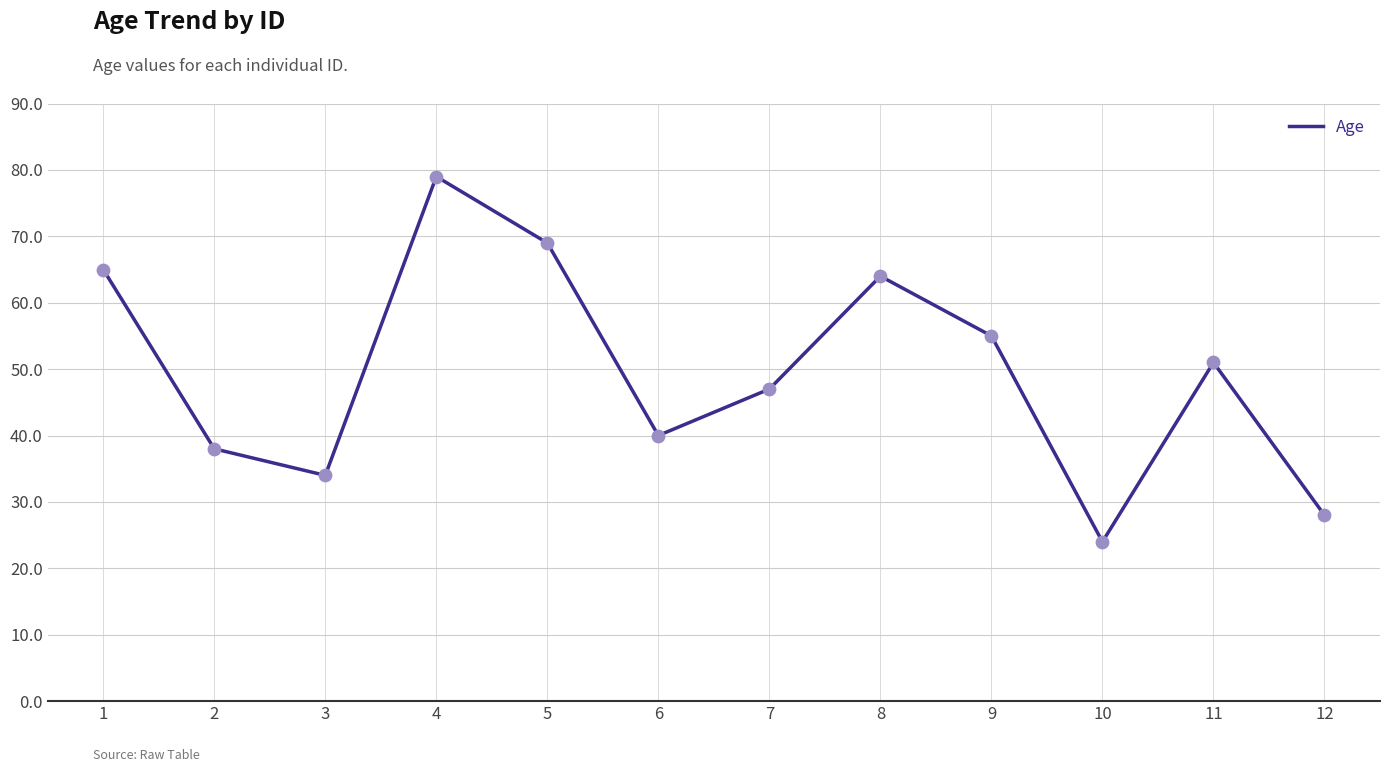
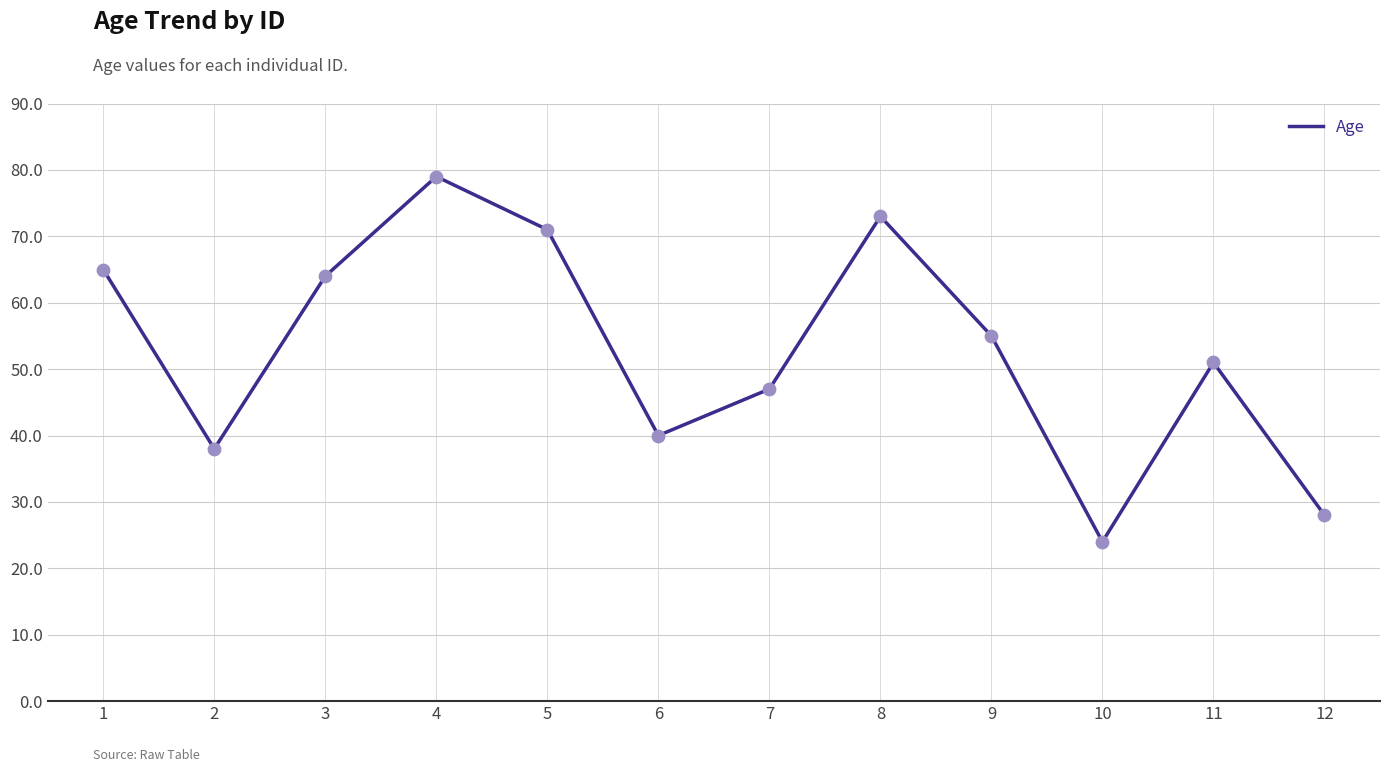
  {
    "1": 65,
    "2": 38,
-   "3": 34,
+   "3": 64,
    "4": 79,
-   "5": 69,
+   "5": 71,
    "6": 40,
    "7": 47,
-   "8": 64,
+   "8": 73,
    "9": 55,
    "10": 24,
    "11": 51,
    "12": 28
  }
